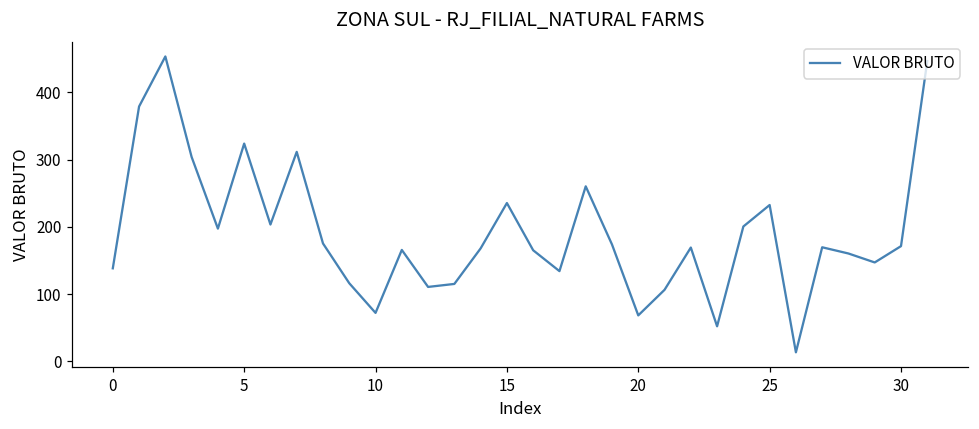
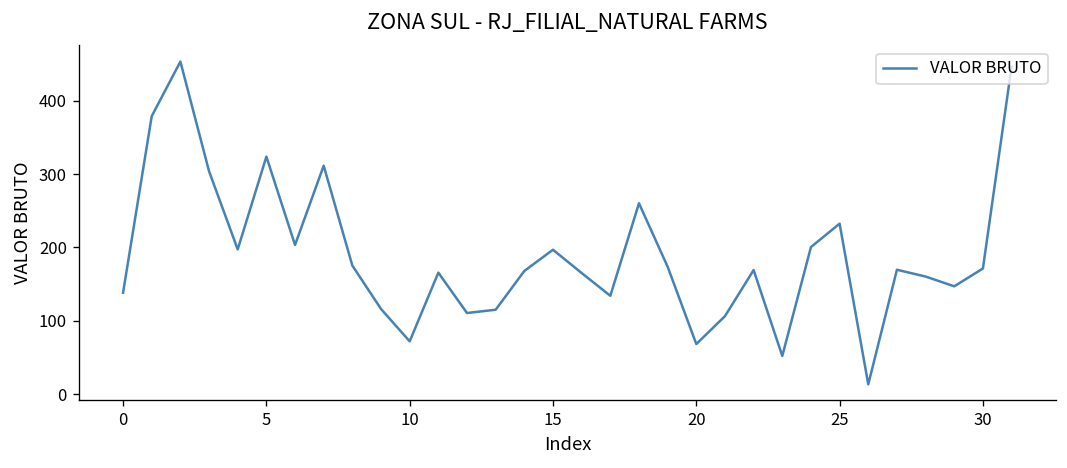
  {
    "0": 140,
    "5": 320,
    "10": 70,
-   "15": 240,
+   "15": 200,
    "20": 70,
    "25": 230,
    "30": 170
  }
